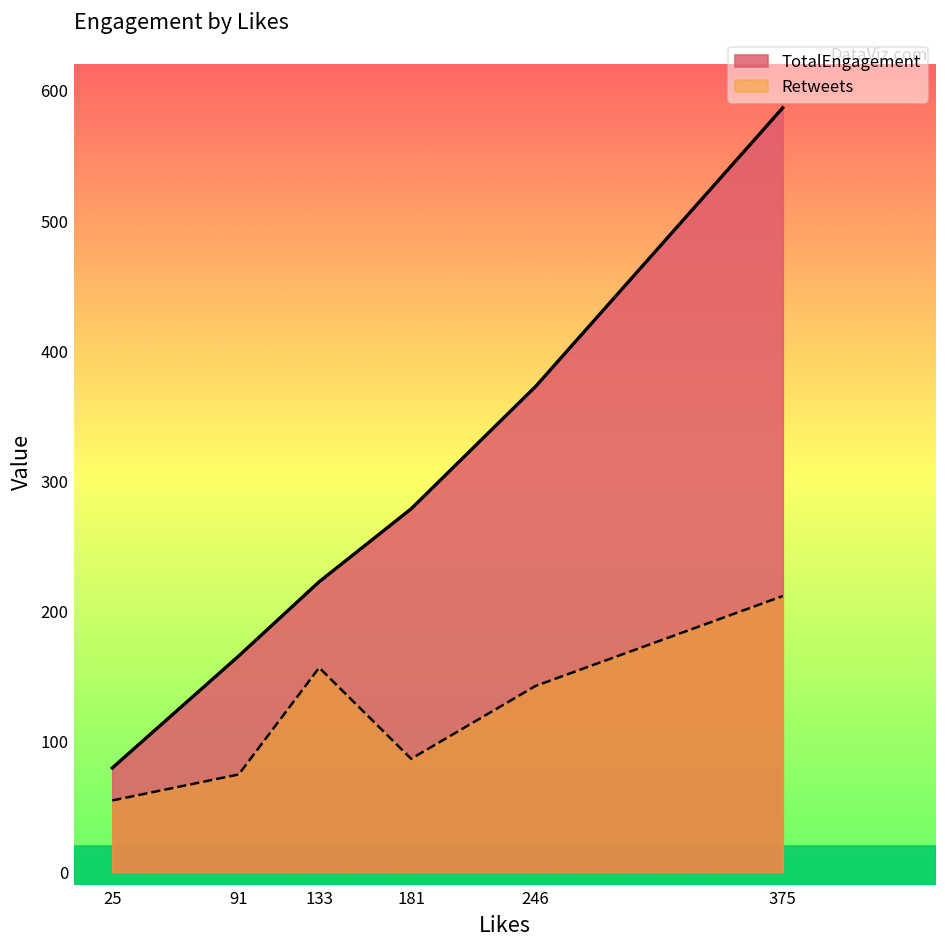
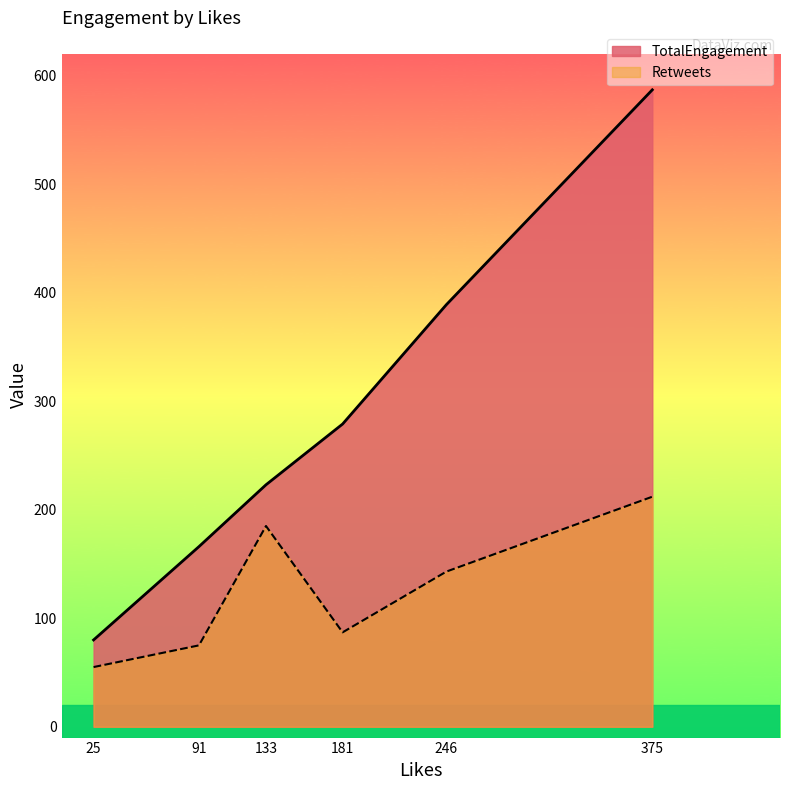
  {
    "TotalEngagement": {
      "25": 80,
      "91": 166,
      "133": 223,
      "181": 279,
-     "246": 373,
+     "246": 389,
      "375": 587
    },
    "Retweets": {
      "25": 55,
      "91": 75,
-     "133": 157,
+     "133": 185,
      "181": 87,
      "246": 143,
      "375": 212
    }
  }
